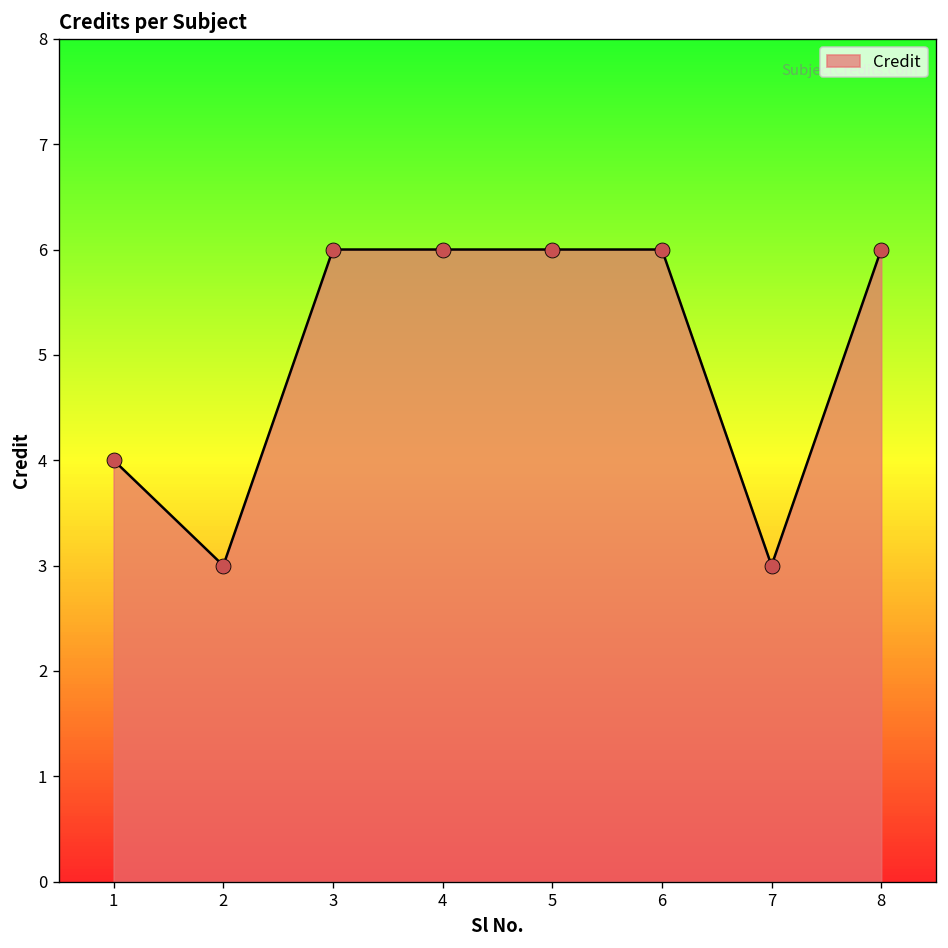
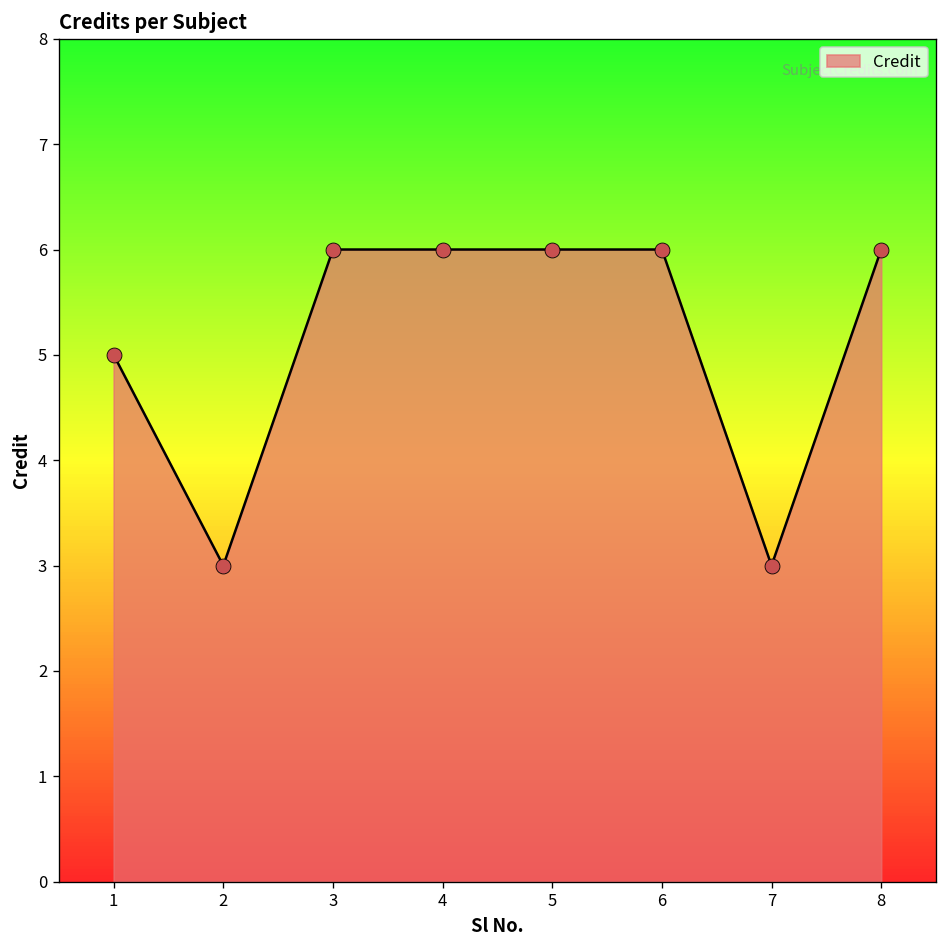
  {
-   "1": 4,
+   "1": 5,
    "2": 3,
    "3": 6,
    "4": 6,
    "5": 6,
    "6": 6,
    "7": 3,
    "8": 6
  }
